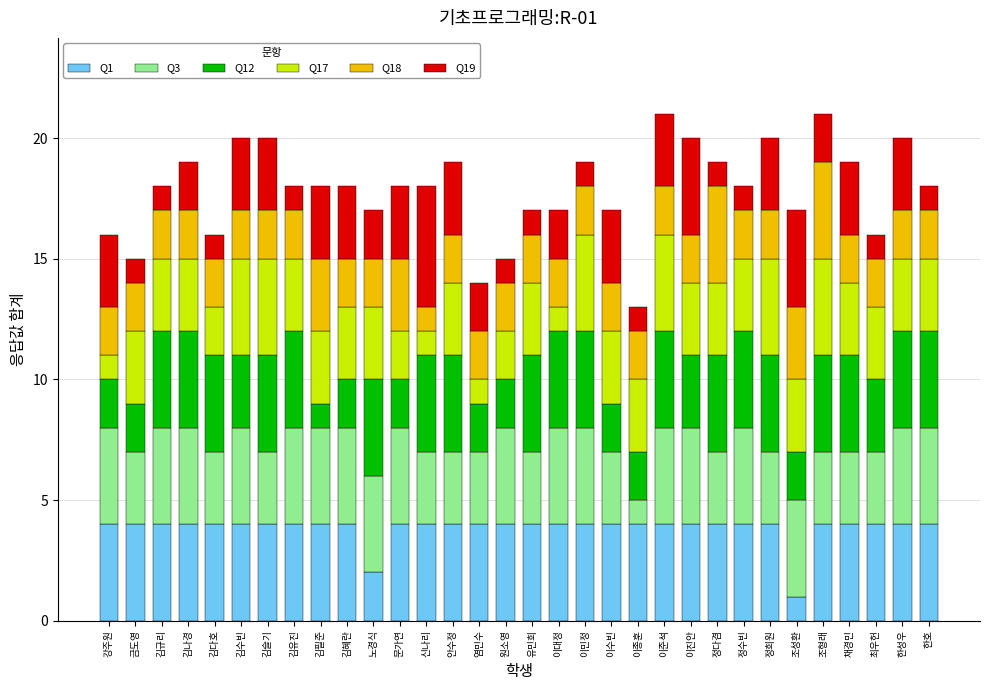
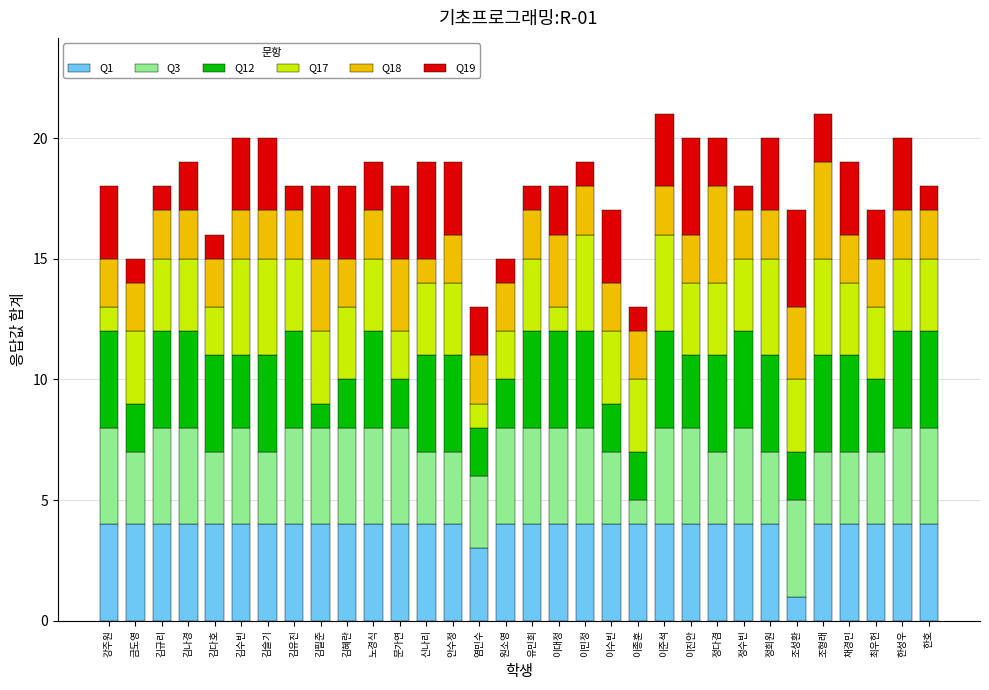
  {
    "Q1": {
      "강주원": 4,
      "금도영": 4,
      "김규리": 4,
      "김나경": 4,
      "김다호": 4,
      "김수빈": 4,
      "김슬기": 4,
      "김유진": 4,
      "김필준": 4,
      "김혜란": 4,
-     "노경식": 2,
+     "노경식": 4,
      "문가연": 4,
      "신나리": 4,
      "안수정": 4,
-     "염민수": 4,
+     "염민수": 3,
      "원소영": 4,
      "유민희": 4,
      "이대정": 4,
      "이민정": 4,
      "이수빈": 4,
      "이종훈": 4,
      "이준석": 4,
      "이진안": 4,
      "정다겸": 4,
      "정수빈": 4,
      "정희원": 4,
      "조성환": 1,
      "조형래": 4,
      "채경민": 4,
      "최우헌": 4,
      "한성우": 4,
      "한호": 4
    },
    "Q3": {
      "강주원": 4,
      "금도영": 3,
      "김규리": 4,
      "김나경": 4,
      "김다호": 3,
      "김수빈": 4,
      "김슬기": 3,
      "김유진": 4,
      "김필준": 4,
      "김혜란": 4,
      "노경식": 4,
      "문가연": 4,
      "신나리": 3,
      "안수정": 3,
      "염민수": 3,
      "원소영": 4,
-     "유민희": 3,
+     "유민희": 4,
      "이대정": 4,
      "이민정": 4,
      "이수빈": 3,
      "이종훈": 1,
      "이준석": 4,
      "이진안": 4,
      "정다겸": 3,
      "정수빈": 4,
      "정희원": 3,
      "조성환": 4,
      "조형래": 3,
      "채경민": 3,
      "최우헌": 3,
      "한성우": 4,
      "한호": 4
    },
    "Q12": {
-     "강주원": 2,
+     "강주원": 4,
      "금도영": 2,
      "김규리": 4,
      "김나경": 4,
      "김다호": 4,
      "김수빈": 3,
      "김슬기": 4,
      "김유진": 4,
      "김필준": 1,
      "김혜란": 2,
      "노경식": 4,
      "문가연": 2,
      "신나리": 4,
      "안수정": 4,
      "염민수": 2,
      "원소영": 2,
      "유민희": 4,
      "이대정": 4,
      "이민정": 4,
      "이수빈": 2,
      "이종훈": 2,
      "이준석": 4,
      "이진안": 3,
      "정다겸": 4,
      "정수빈": 4,
      "정희원": 4,
      "조성환": 2,
      "조형래": 4,
      "채경민": 4,
      "최우헌": 3,
      "한성우": 4,
      "한호": 4
    },
    "Q17": {
      "강주원": 1,
      "금도영": 3,
      "김규리": 3,
      "김나경": 3,
      "김다호": 2,
      "김수빈": 4,
      "김슬기": 4,
      "김유진": 3,
      "김필준": 3,
      "김혜란": 3,
      "노경식": 3,
      "문가연": 2,
-     "신나리": 1,
+     "신나리": 3,
      "안수정": 3,
      "염민수": 1,
      "원소영": 2,
      "유민희": 3,
      "이대정": 1,
      "이민정": 4,
      "이수빈": 3,
      "이종훈": 3,
      "이준석": 4,
      "이진안": 3,
      "정다겸": 3,
      "정수빈": 3,
      "정희원": 4,
      "조성환": 3,
      "조형래": 4,
      "채경민": 3,
      "최우헌": 3,
      "한성우": 3,
      "한호": 3
    },
    "Q18": {
      "강주원": 2,
      "금도영": 2,
      "김규리": 2,
      "김나경": 2,
      "김다호": 2,
      "김수빈": 2,
      "김슬기": 2,
      "김유진": 2,
      "김필준": 3,
      "김혜란": 2,
      "노경식": 2,
      "문가연": 3,
      "신나리": 1,
      "안수정": 2,
      "염민수": 2,
      "원소영": 2,
      "유민희": 2,
-     "이대정": 2,
+     "이대정": 3,
      "이민정": 2,
      "이수빈": 2,
      "이종훈": 2,
      "이준석": 2,
      "이진안": 2,
      "정다겸": 4,
      "정수빈": 2,
      "정희원": 2,
      "조성환": 3,
      "조형래": 4,
      "채경민": 2,
      "최우헌": 2,
      "한성우": 2,
      "한호": 2
    },
    "Q19": {
      "강주원": 3,
      "금도영": 1,
      "김규리": 1,
      "김나경": 2,
      "김다호": 1,
      "김수빈": 3,
      "김슬기": 3,
      "김유진": 1,
      "김필준": 3,
      "김혜란": 3,
      "노경식": 2,
      "문가연": 3,
-     "신나리": 5,
+     "신나리": 4,
      "안수정": 3,
      "염민수": 2,
      "원소영": 1,
      "유민희": 1,
      "이대정": 2,
      "이민정": 1,
      "이수빈": 3,
      "이종훈": 1,
      "이준석": 3,
      "이진안": 4,
-     "정다겸": 1,
+     "정다겸": 2,
      "정수빈": 1,
      "정희원": 3,
      "조성환": 4,
      "조형래": 2,
      "채경민": 3,
-     "최우헌": 1,
+     "최우헌": 2,
      "한성우": 3,
      "한호": 1
    }
  }
